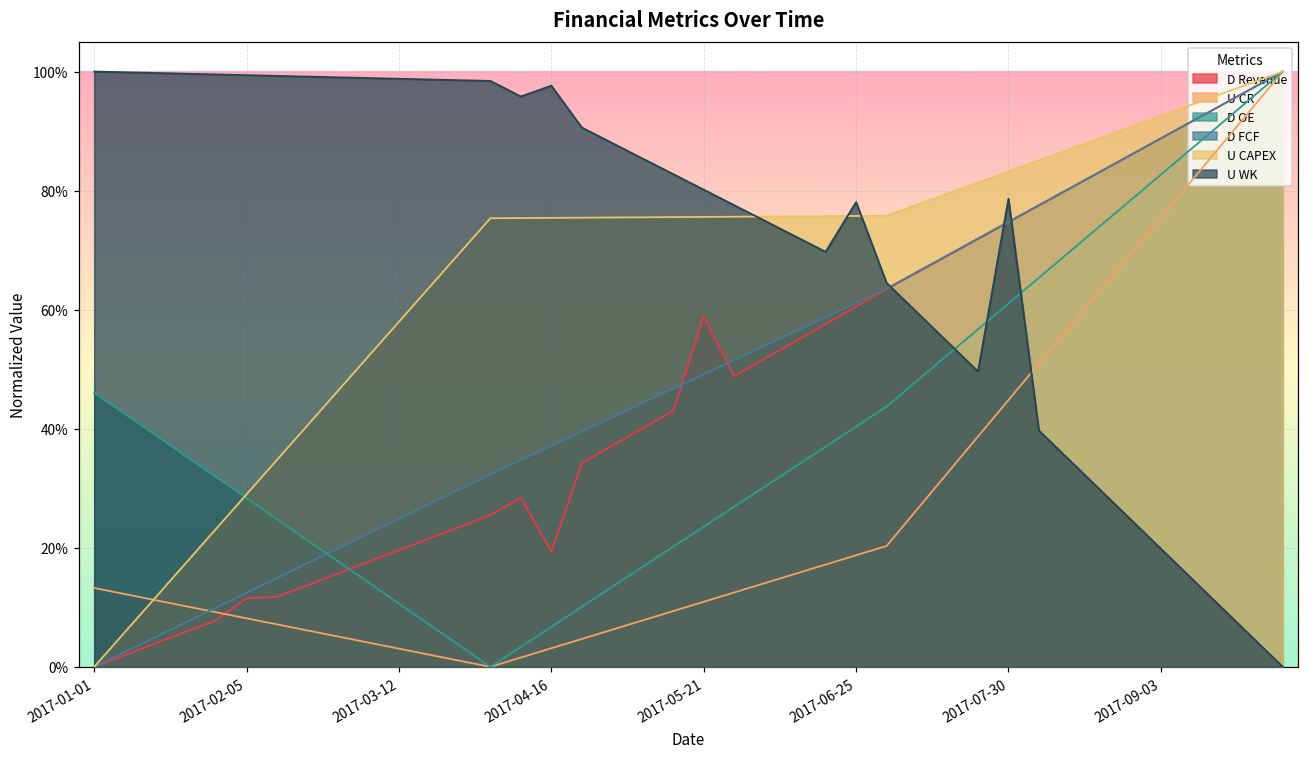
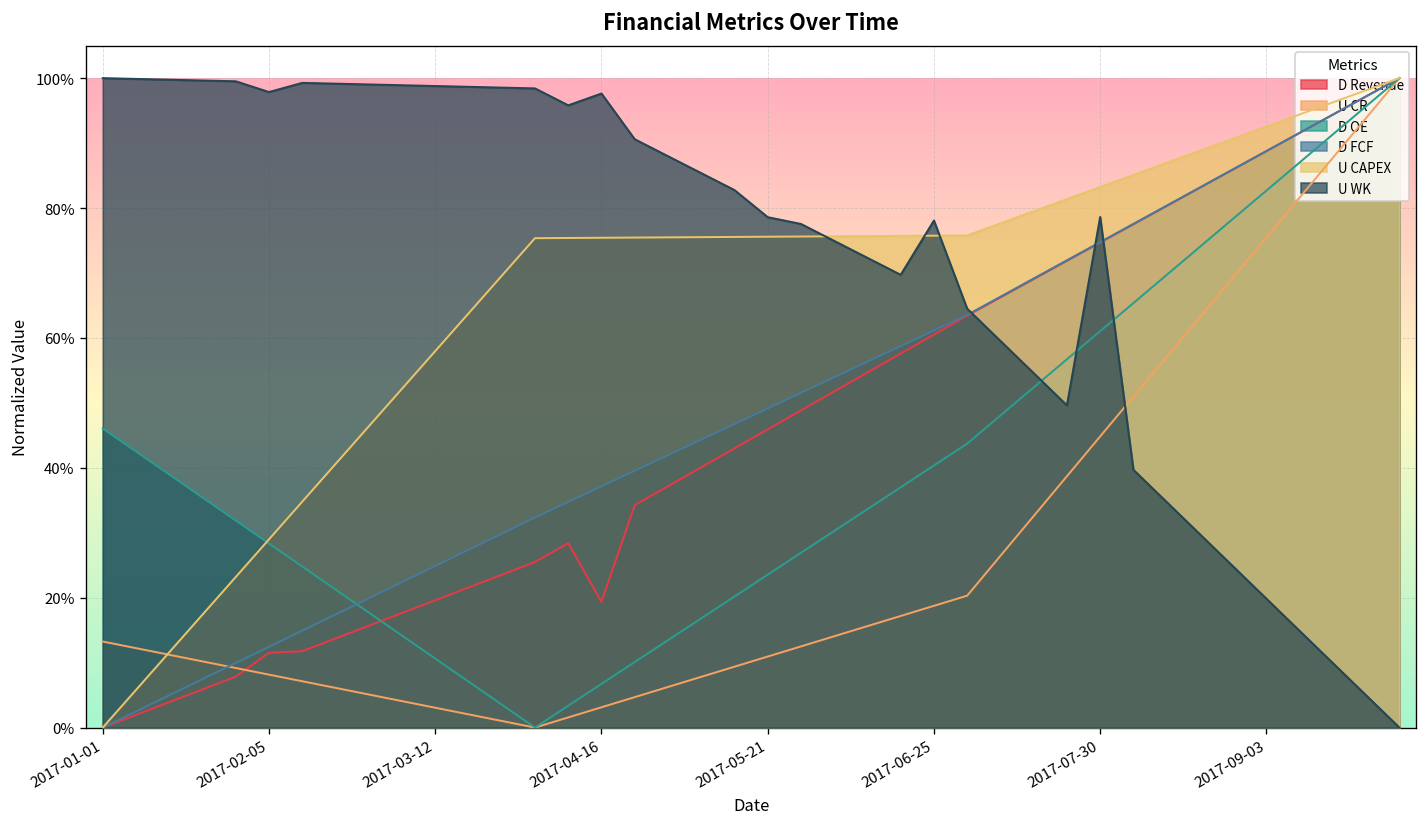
  {
    "D Revenue": {
      "2017-02-05": "12%",
      "2017-03-12": "20%",
      "2017-04-16": "19%",
-     "2017-05-21": "59%",
+     "2017-05-21": "46%",
      "2017-06-25": "61%"
    },
    "U WK": {
      "2017-01-01": "100%",
-     "2017-02-05": "99%",
+     "2017-02-05": "98%",
      "2017-03-12": "99%",
      "2017-04-16": "98%",
-     "2017-05-21": "80%",
+     "2017-05-21": "79%",
      "2017-06-25": "78%",
      "2017-07-30": "79%",
      "2017-09-03": "20%"
    }
  }
